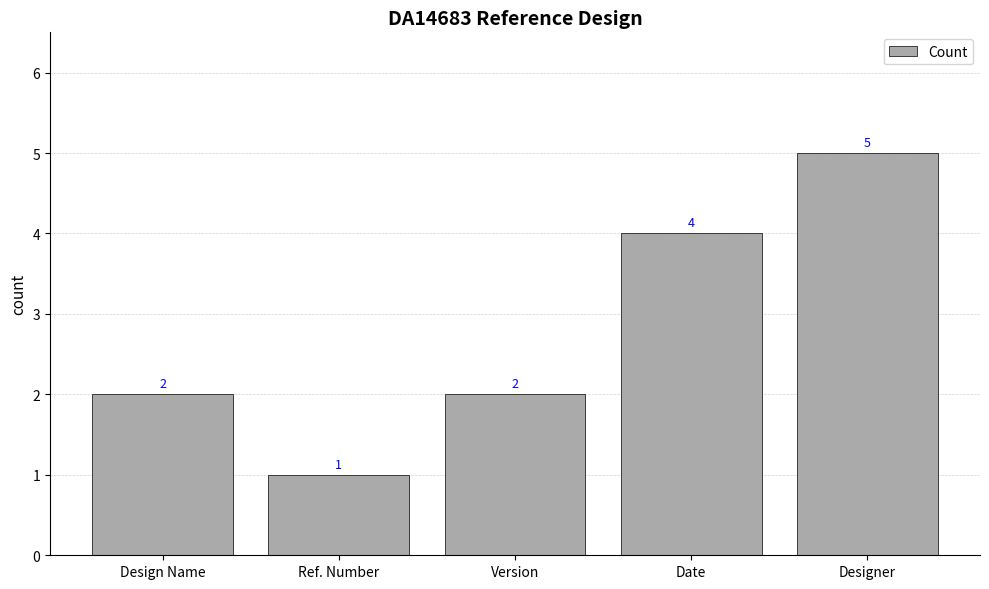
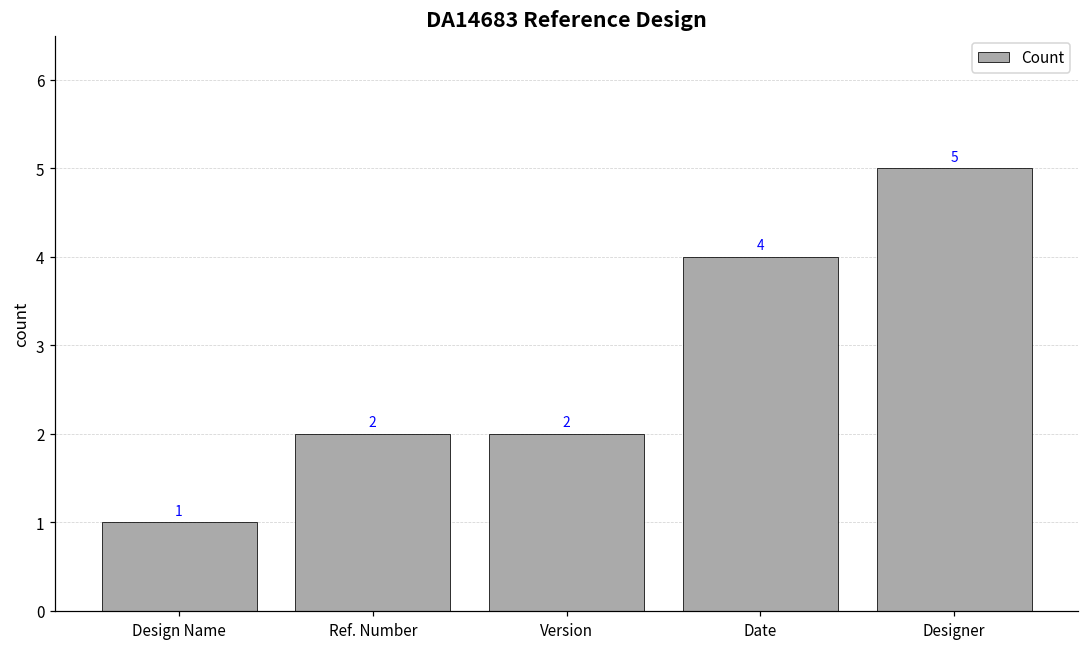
  {
-   "Design Name": 2,
-   "Ref. Number": 1,
+   "Design Name": 1,
+   "Ref. Number": 2,
    "Version": 2,
    "Date": 4,
    "Designer": 5
  }
